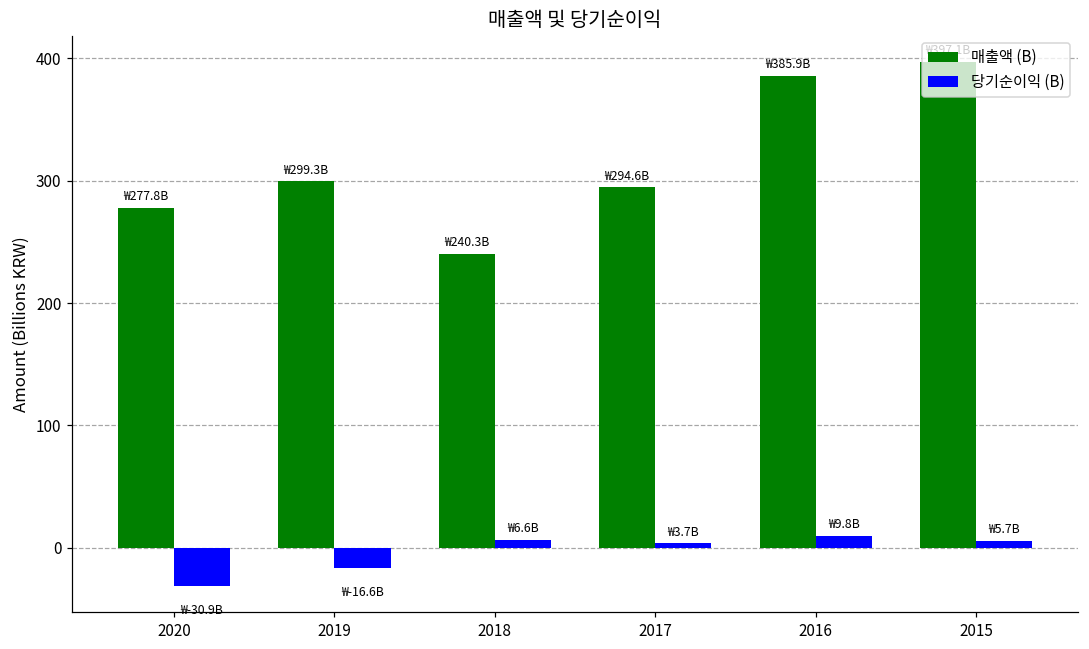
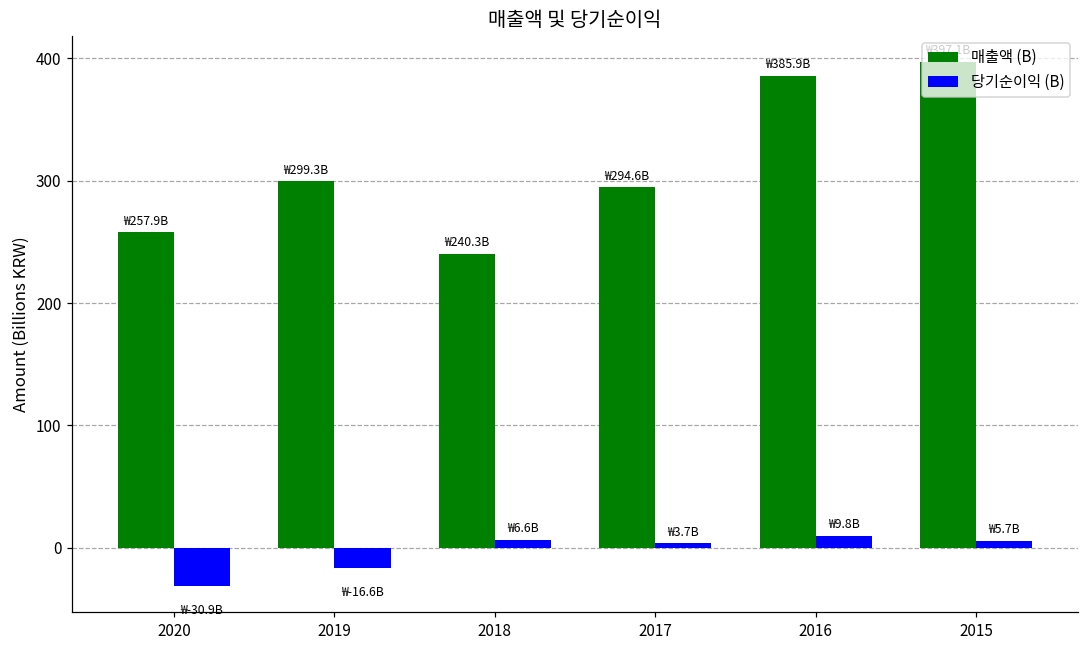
  {
    "매출액 (B)": {
-     "2020": "277.8B",
+     "2020": "257.9B",
      "2019": "299.3B",
      "2018": "240.3B",
      "2017": "294.6B",
      "2016": "385.9B"
    },
    "당기순이익 (B)": {
      "2020": "-30.9B",
      "2019": "-16.6B",
      "2018": "6.6B",
      "2017": "3.7B",
      "2016": "9.8B",
      "2015": "5.7B"
    }
  }
